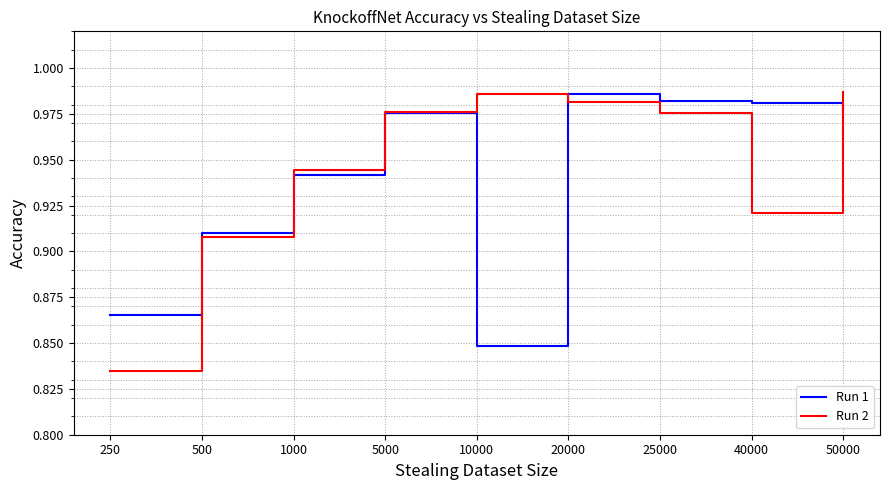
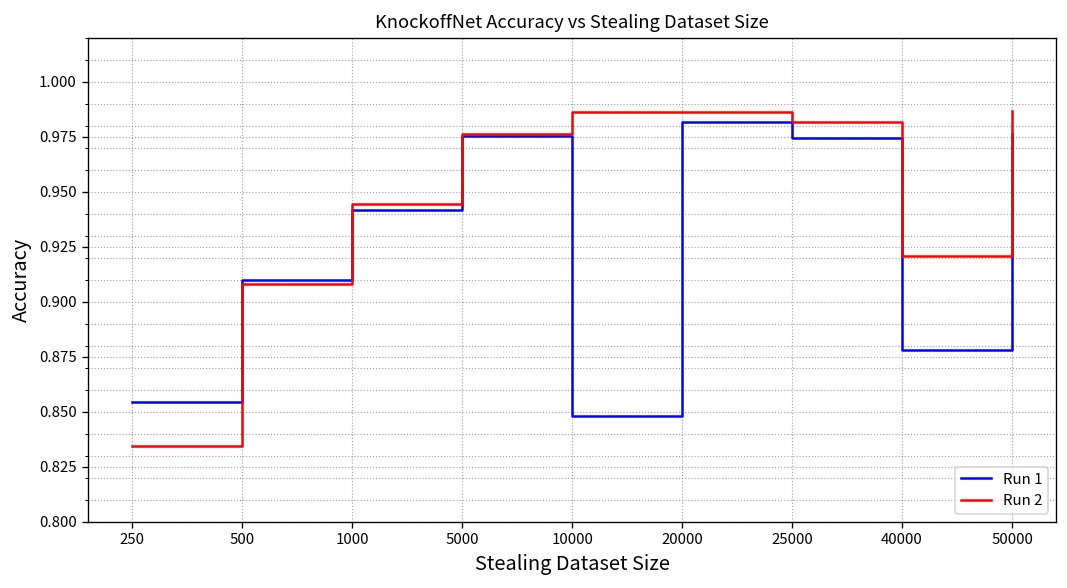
  {
    "Run 1": {
-     "250": 0.865,
+     "250": 0.855,
      "500": 0.910,
      "1000": 0.941,
      "10000": 0.848,
-     "20000": 0.986,
-     "25000": 0.982,
-     "40000": 0.981,
+     "20000": 0.982,
+     "25000": 0.974,
+     "40000": 0.878,
      "50000": 0.976
    },
    "Run 2": {
      "250": 0.835,
      "500": 0.908,
      "1000": 0.944,
      "10000": 0.986,
-     "20000": 0.982,
-     "25000": 0.975,
+     "20000": 0.986,
+     "25000": 0.982,
      "40000": 0.921,
      "50000": 0.987
    }
  }
